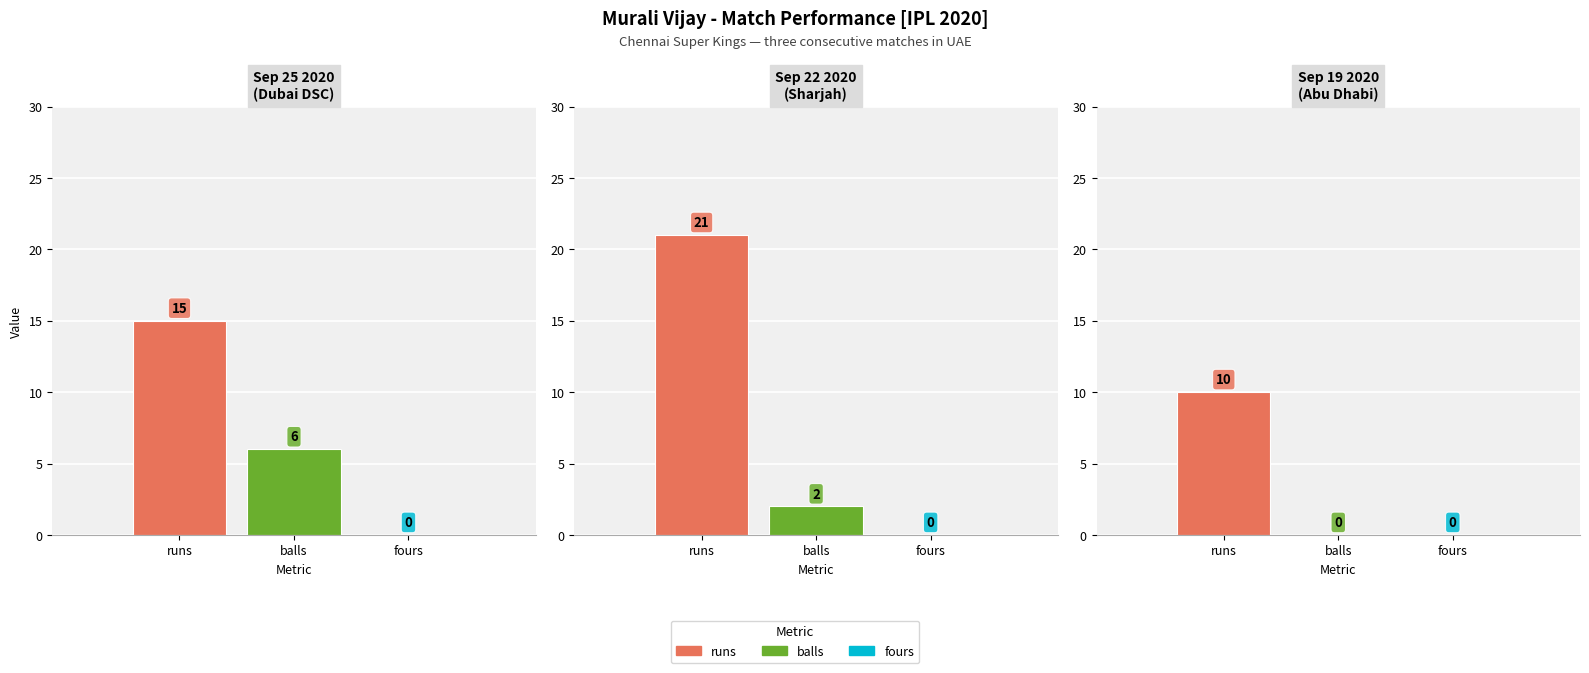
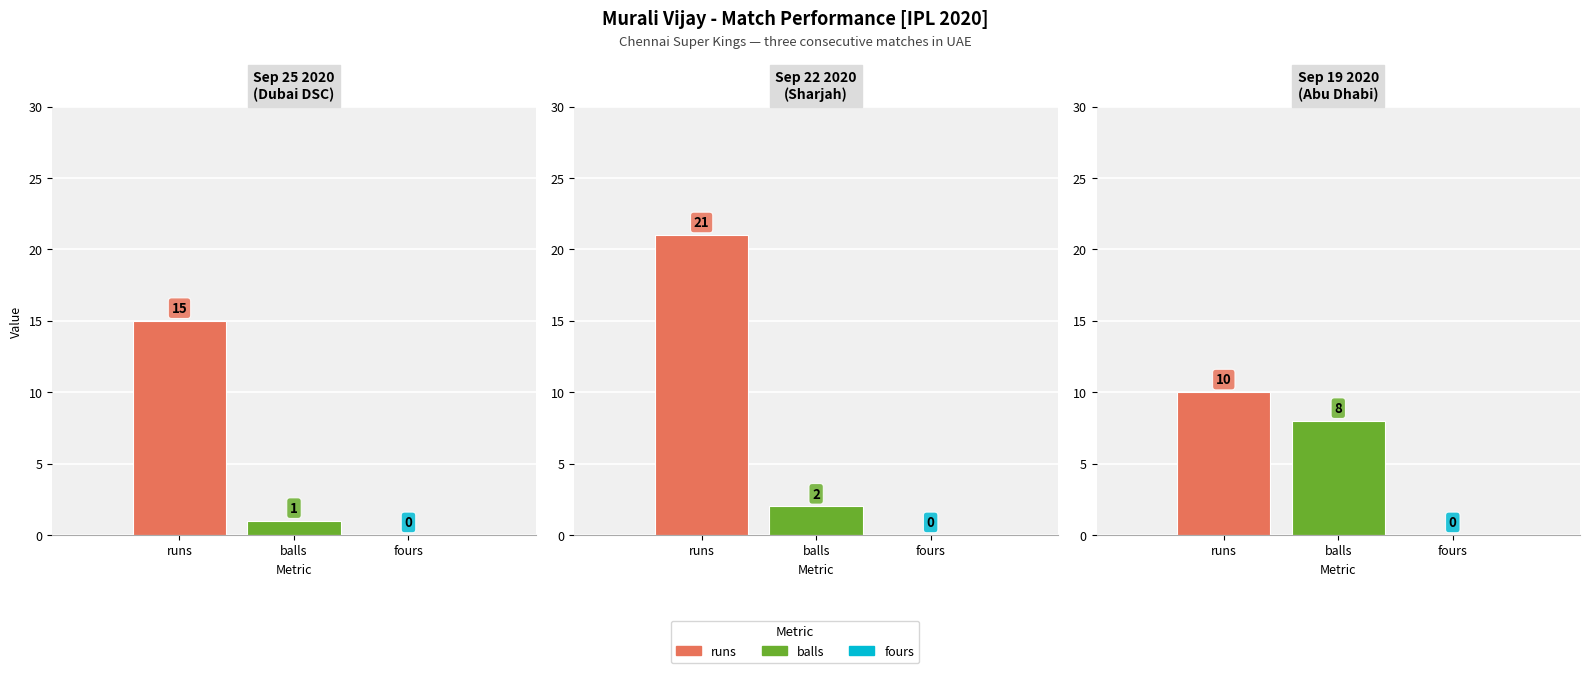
  {
    "Sep 25 2020 (Dubai DSC)": {
-     "balls": 6
+     "balls": 1
    },
    "Sep 19 2020 (Abu Dhabi)": {
-     "balls": 0
+     "balls": 8
    }
  }
